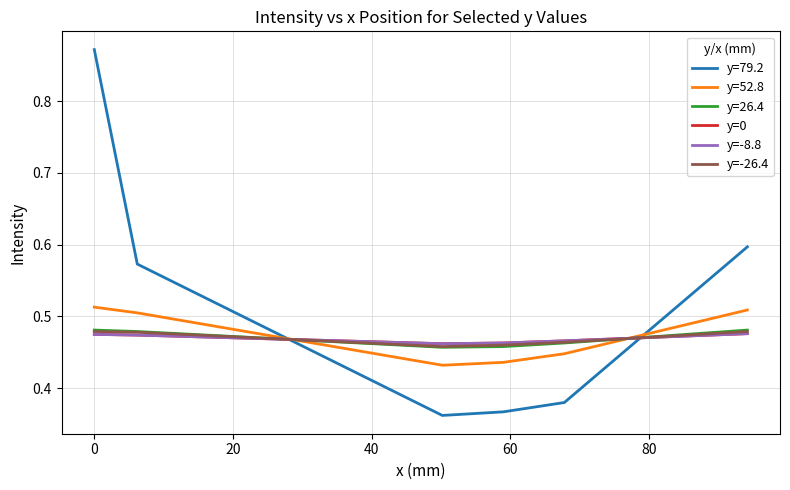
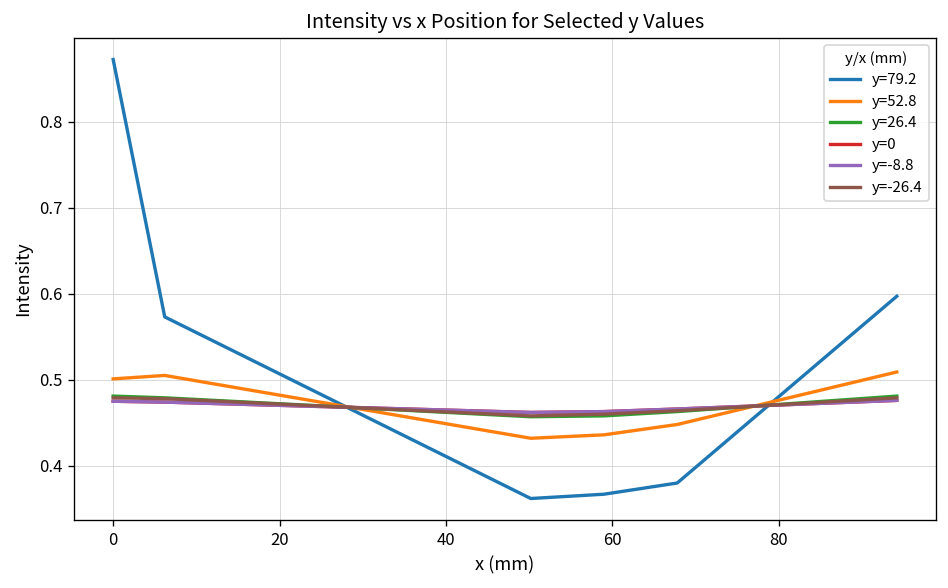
  {
    "y=79.2": {
      "0": 0.87
    },
    "y=52.8": {
-     "0": 0.51
+     "0": 0.50
    },
    "y=-8.8": {
      "0": 0.48
    }
  }
